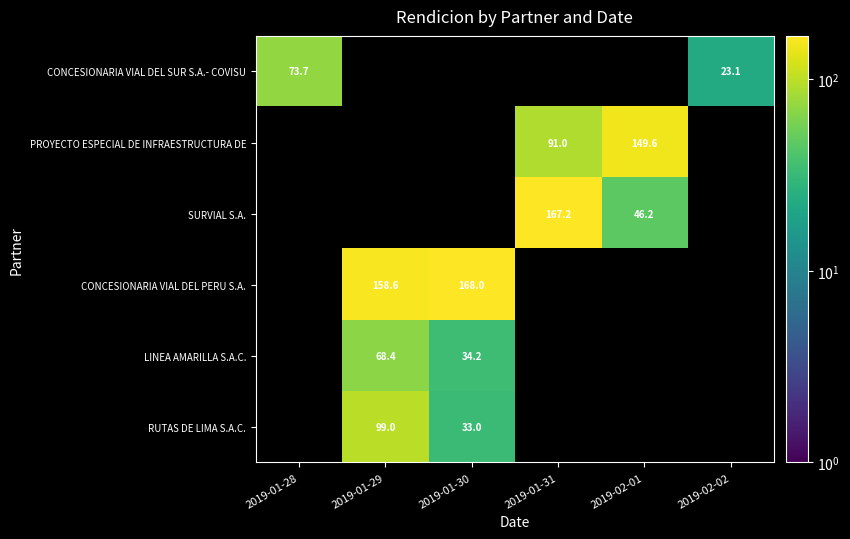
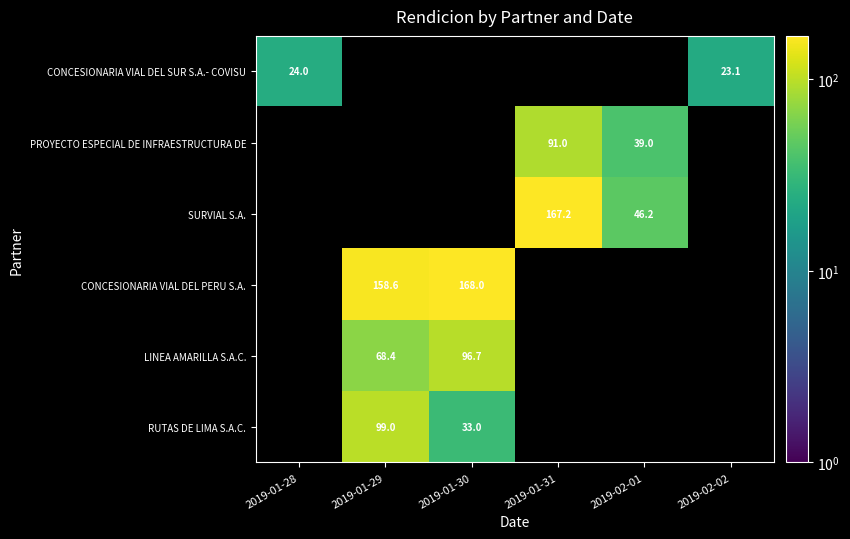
  {
    "CONCESIONARIA VIAL DEL SUR S.A.- COVISU": {
-     "2019-01-28": 73.7,
+     "2019-01-28": 24.0,
      "2019-02-02": 23.1
    },
    "PROYECTO ESPECIAL DE INFRAESTRUCTURA DE": {
      "2019-01-31": 91.0,
-     "2019-02-01": 149.6
+     "2019-02-01": 39.0
    },
    "SURVIAL S.A.": {
      "2019-01-31": 167.2,
      "2019-02-01": 46.2
    },
    "CONCESIONARIA VIAL DEL PERU S.A.": {
      "2019-01-29": 158.6,
      "2019-01-30": 168.0
    },
    "LINEA AMARILLA S.A.C.": {
      "2019-01-29": 68.4,
-     "2019-01-30": 34.2
+     "2019-01-30": 96.7
    },
    "RUTAS DE LIMA S.A.C.": {
      "2019-01-29": 99.0,
      "2019-01-30": 33.0
    }
  }
